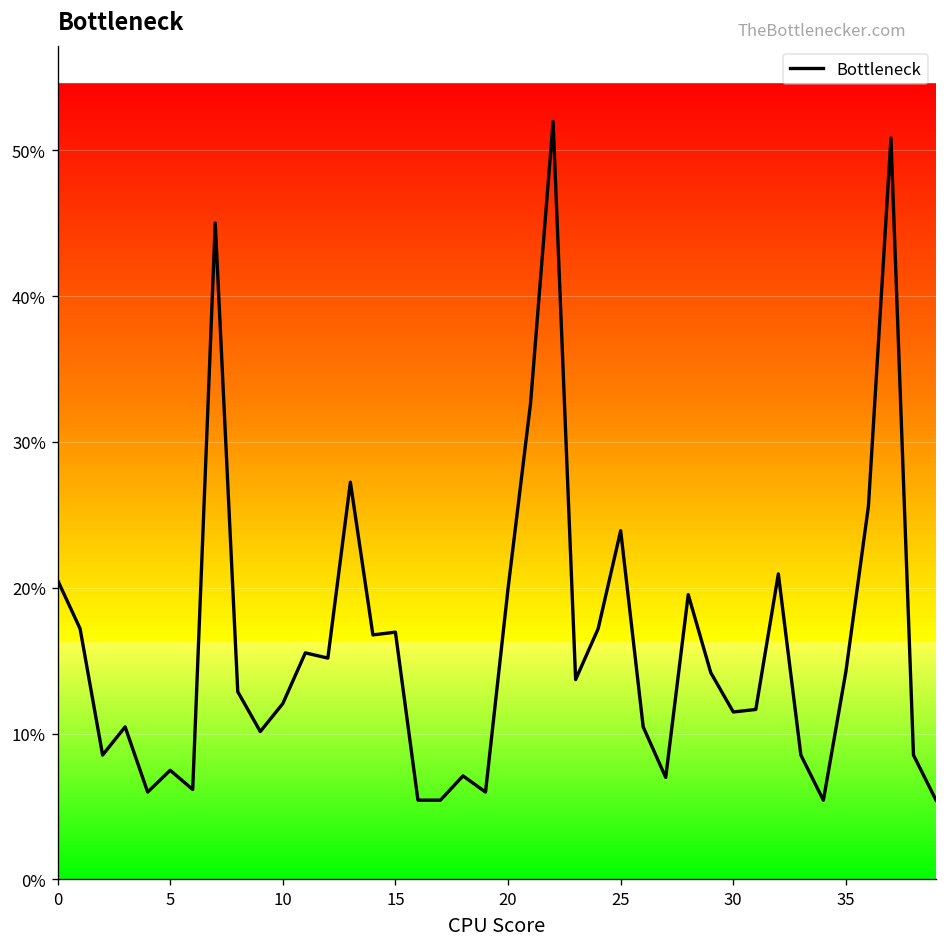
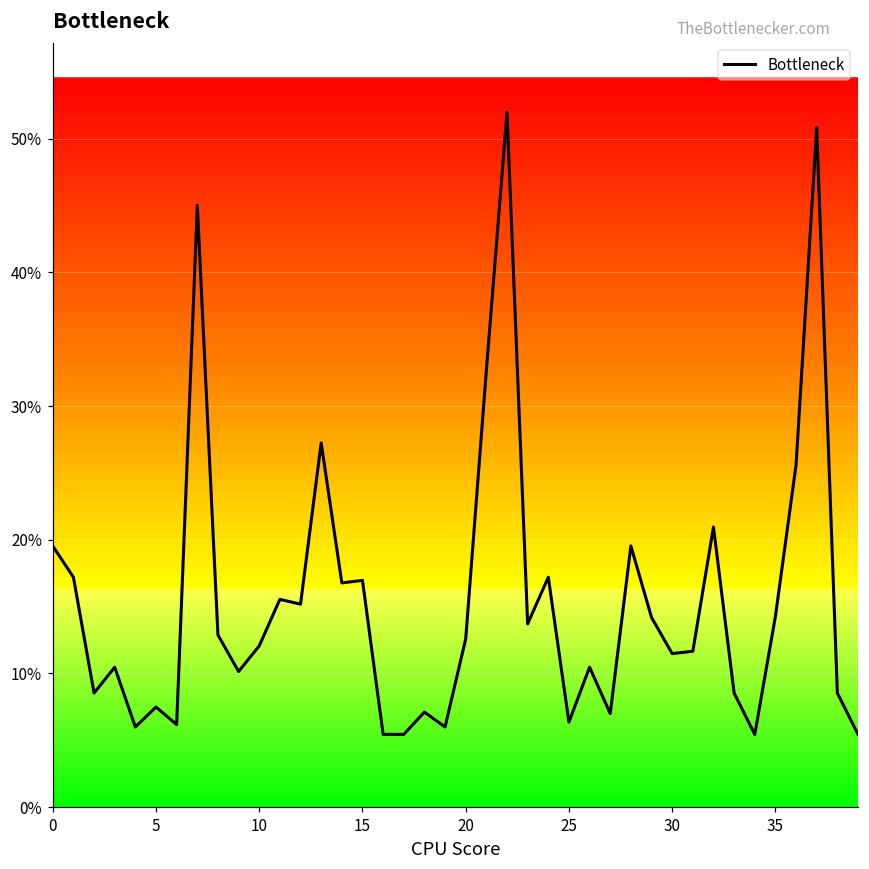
  {
-   "0": "20.5%",
+   "0": "19.5%",
    "5": "7.5%",
    "10": "12.1%",
    "15": "17.0%",
-   "20": "19.9%",
-   "25": "23.9%",
+   "20": "12.6%",
+   "25": "6.4%",
    "30": "11.5%",
    "35": "14.3%"
  }
